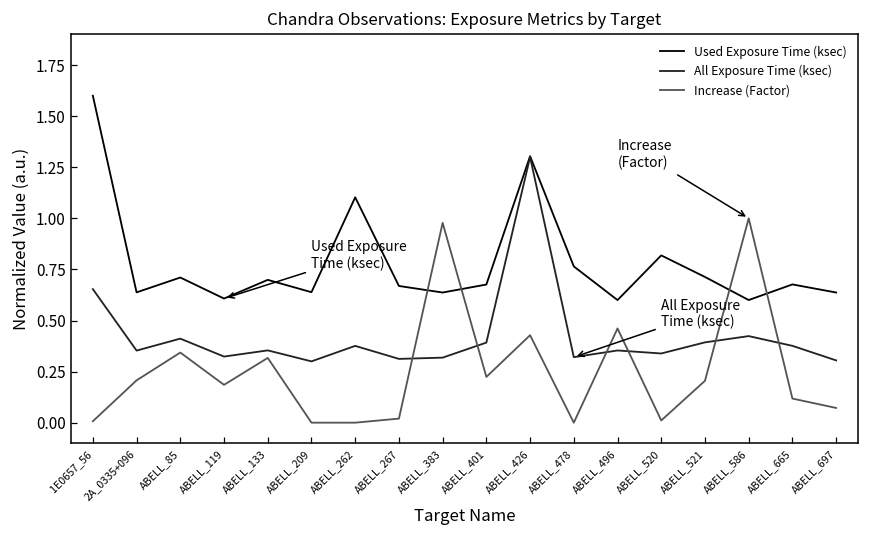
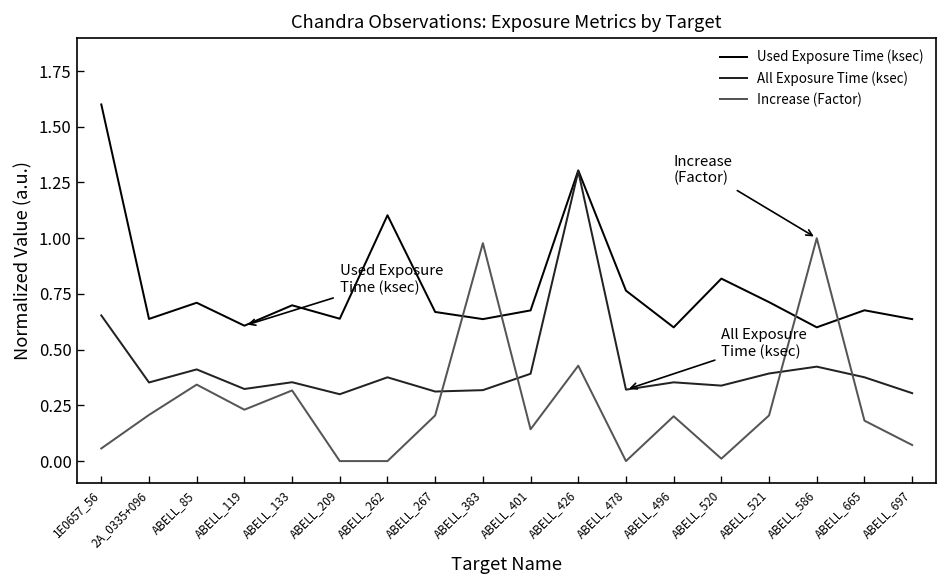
  {
    "Increase (Factor)": {
-     "1E0657_56": 0.01,
+     "1E0657_56": 0.06,
      "2A_0335+096": 0.21,
      "ABELL_85": 0.34,
-     "ABELL_119": 0.19,
+     "ABELL_119": 0.23,
      "ABELL_133": 0.32,
      "ABELL_209": 0.00,
      "ABELL_262": 0.00,
-     "ABELL_267": 0.02,
+     "ABELL_267": 0.20,
      "ABELL_383": 0.98,
-     "ABELL_401": 0.22,
+     "ABELL_401": 0.14,
      "ABELL_426": 0.43,
      "ABELL_478": 0.00,
-     "ABELL_496": 0.46,
+     "ABELL_496": 0.20,
      "ABELL_520": 0.01,
      "ABELL_521": 0.20,
      "ABELL_586": 1.00,
-     "ABELL_665": 0.12,
+     "ABELL_665": 0.18,
      "ABELL_697": 0.07
    }
  }
